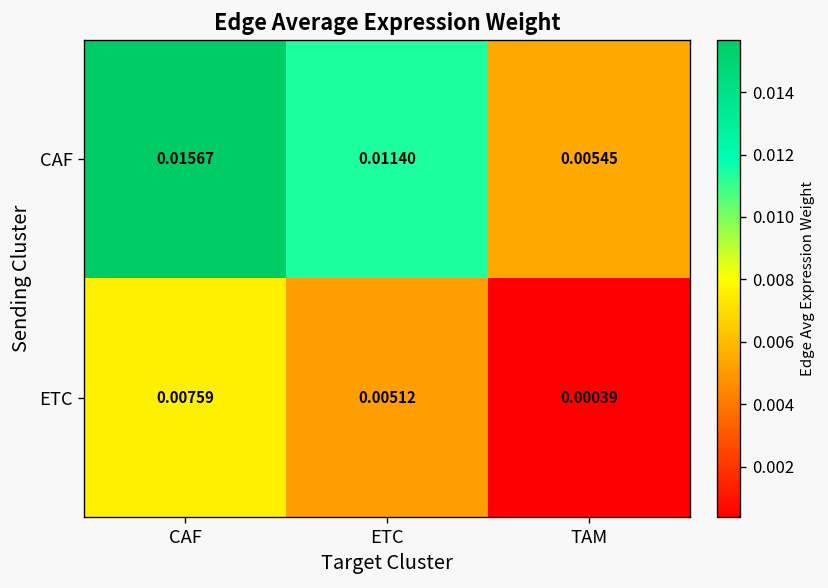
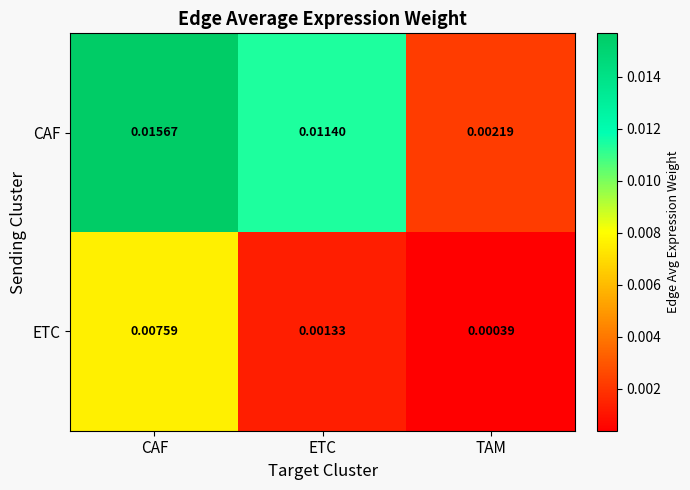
  {
    "CAF": {
      "CAF": 0.01567,
      "ETC": 0.01140,
-     "TAM": 0.00545
+     "TAM": 0.00219
    },
    "ETC": {
      "CAF": 0.00759,
-     "ETC": 0.00512,
+     "ETC": 0.00133,
      "TAM": 0.00039
    }
  }
